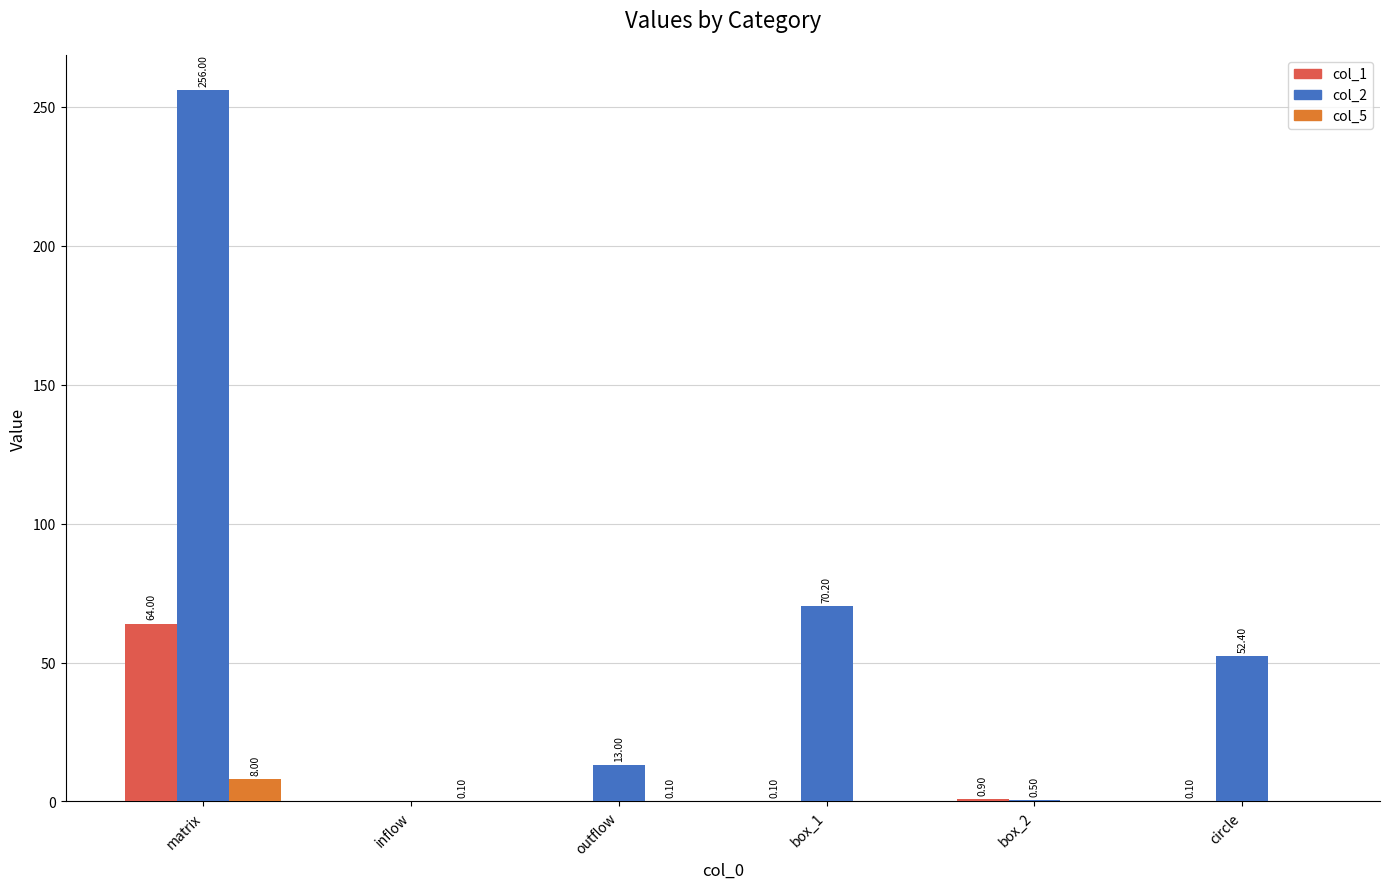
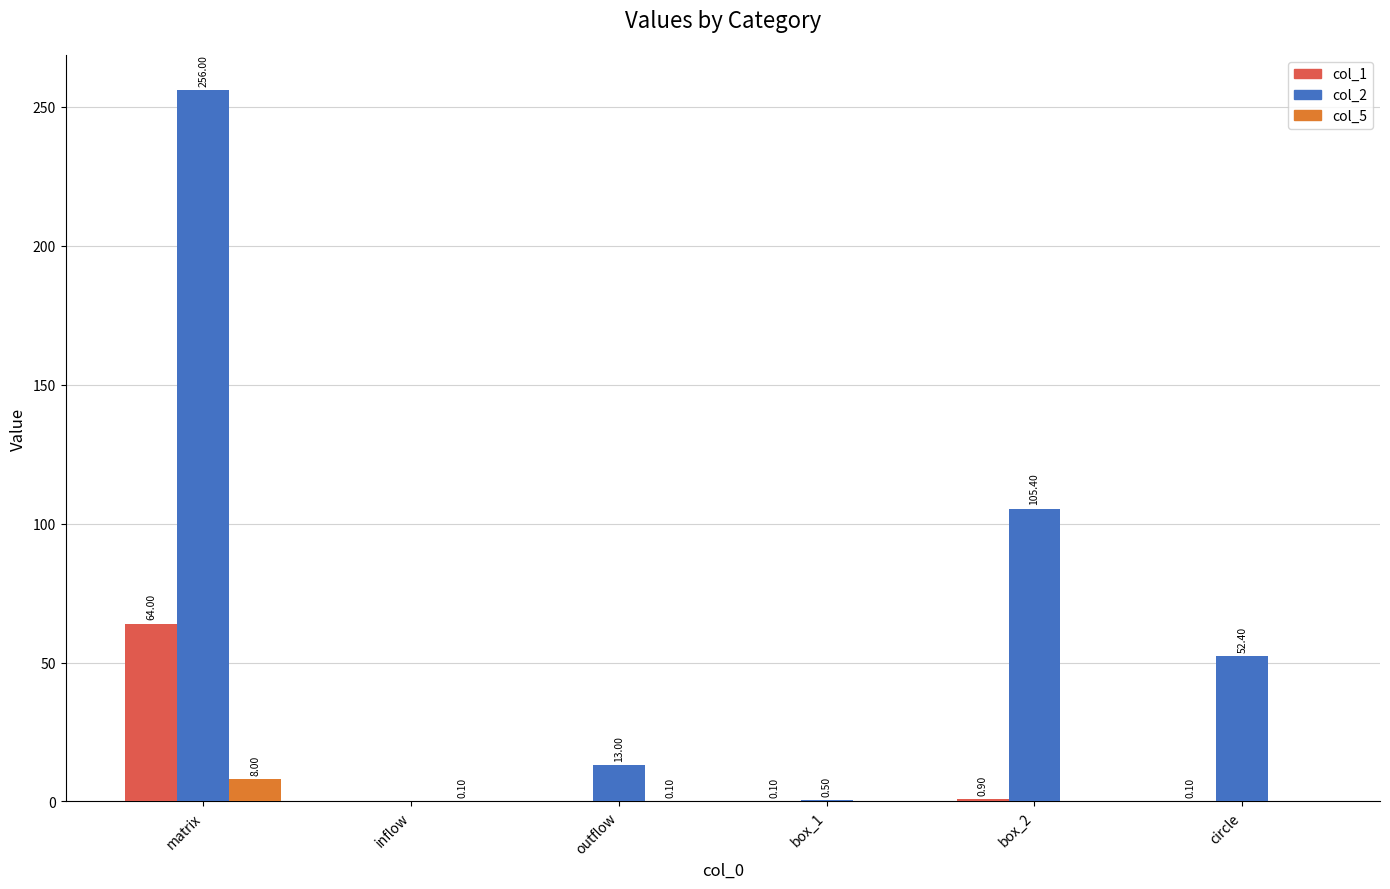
  {
    "col_2": {
      "matrix": 256.00,
      "outflow": 13.00,
-     "box_1": 70.20,
-     "box_2": 0.50,
+     "box_1": 0.50,
+     "box_2": 105.40,
      "circle": 52.40
    }
  }
